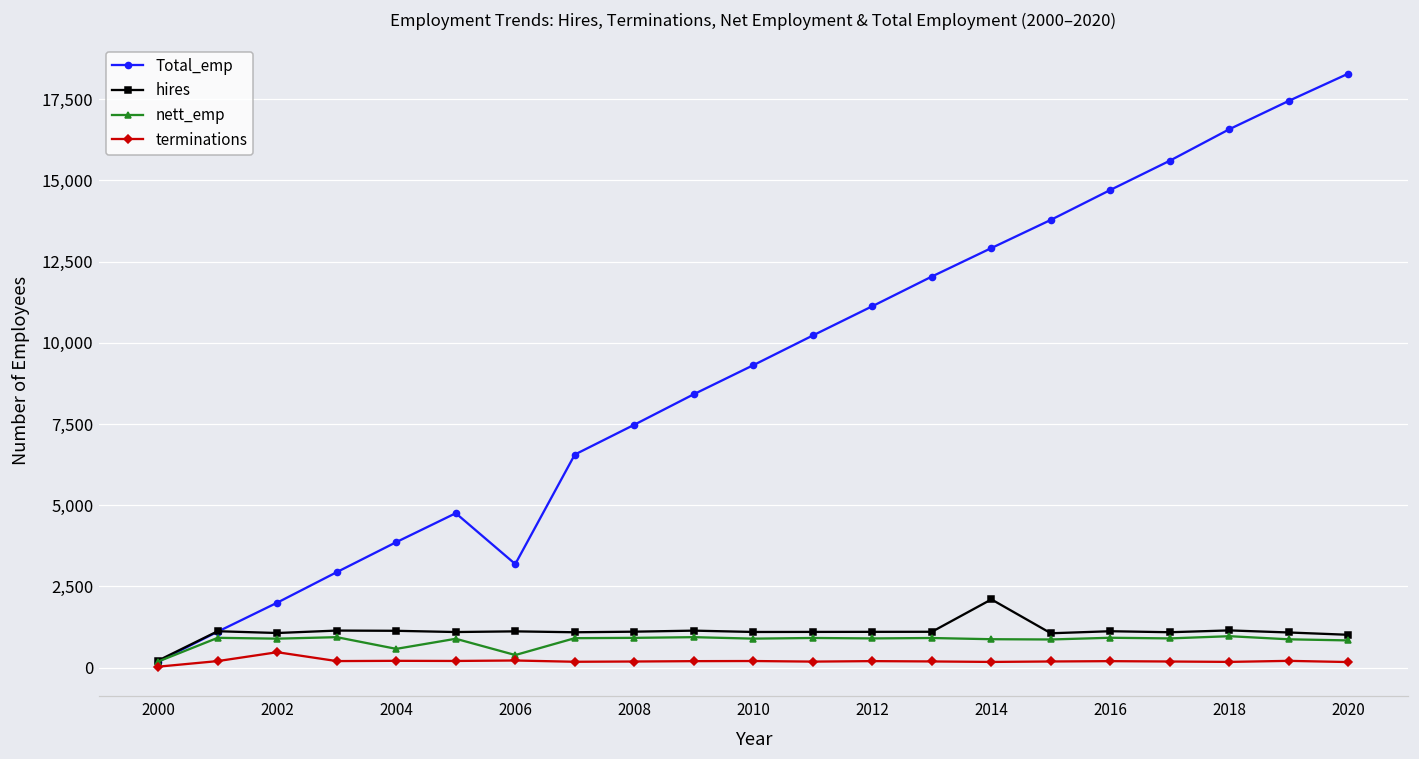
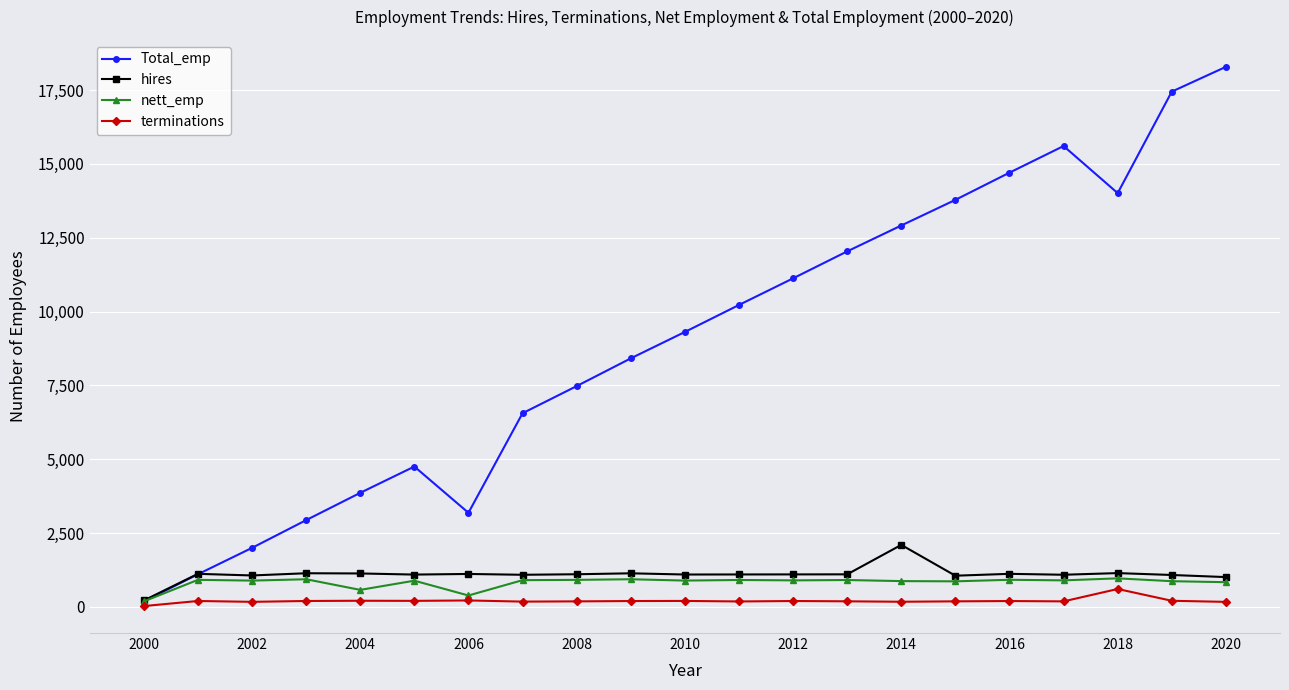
  {
    "Total_emp": {
      "2002": "2,000",
      "2004": "3,900",
      "2006": "3,200",
      "2008": "7,500",
      "2010": "9,300",
      "2012": "11,100",
      "2014": "12,900",
      "2016": "14,700",
-     "2018": "16,600",
+     "2018": "14,000",
      "2020": "18,300"
    },
    "hires": {
      "2002": "1,100",
      "2004": "1,100",
      "2006": "1,100",
      "2008": "1,100",
      "2010": "1,100",
      "2012": "1,100",
      "2014": "2,100",
      "2016": "1,100",
      "2018": "1,100",
      "2020": "1,000"
    },
    "nett_emp": {
      "2002": "900",
      "2004": "600",
      "2006": "400",
      "2008": "900",
      "2010": "900",
      "2012": "900",
      "2014": "900",
      "2016": "900",
      "2018": "1,000",
      "2020": "800"
    },
    "terminations": {
      "2000": "0",
-     "2002": "500",
+     "2002": "200",
      "2004": "200",
      "2006": "200",
      "2008": "200",
      "2010": "200",
      "2012": "200",
      "2014": "200",
      "2016": "200",
-     "2018": "200",
+     "2018": "600",
      "2020": "200"
    }
  }
